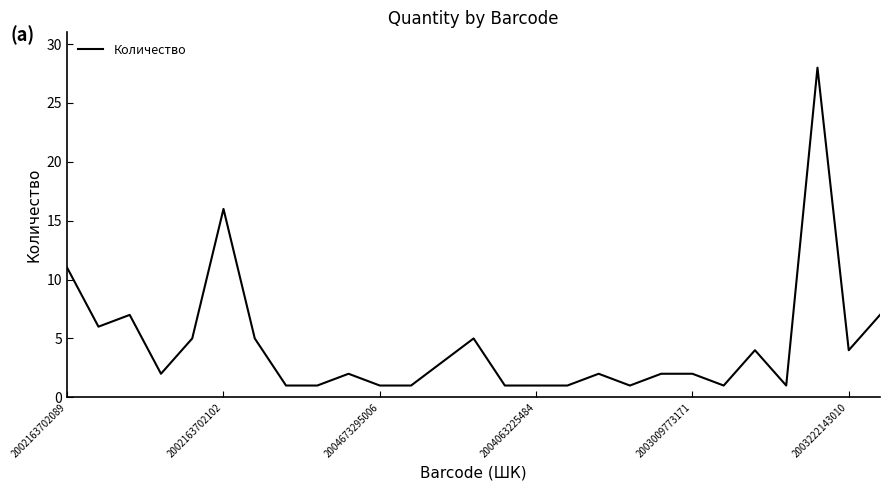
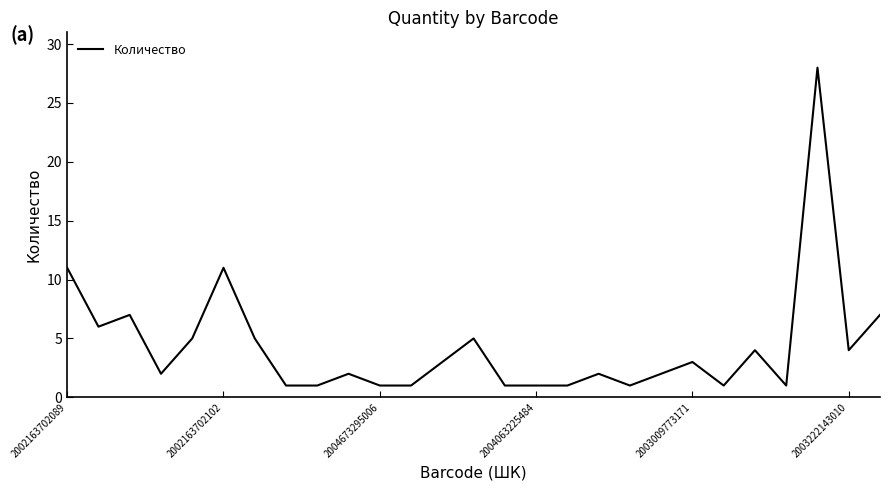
  {
    "2002163702089": 11,
-   "2002163702102": 16,
+   "2002163702102": 11,
    "2004673295006": 1,
    "2004063225484": 1,
-   "2003009773171": 2,
+   "2003009773171": 3,
    "2003222143010": 4
  }
